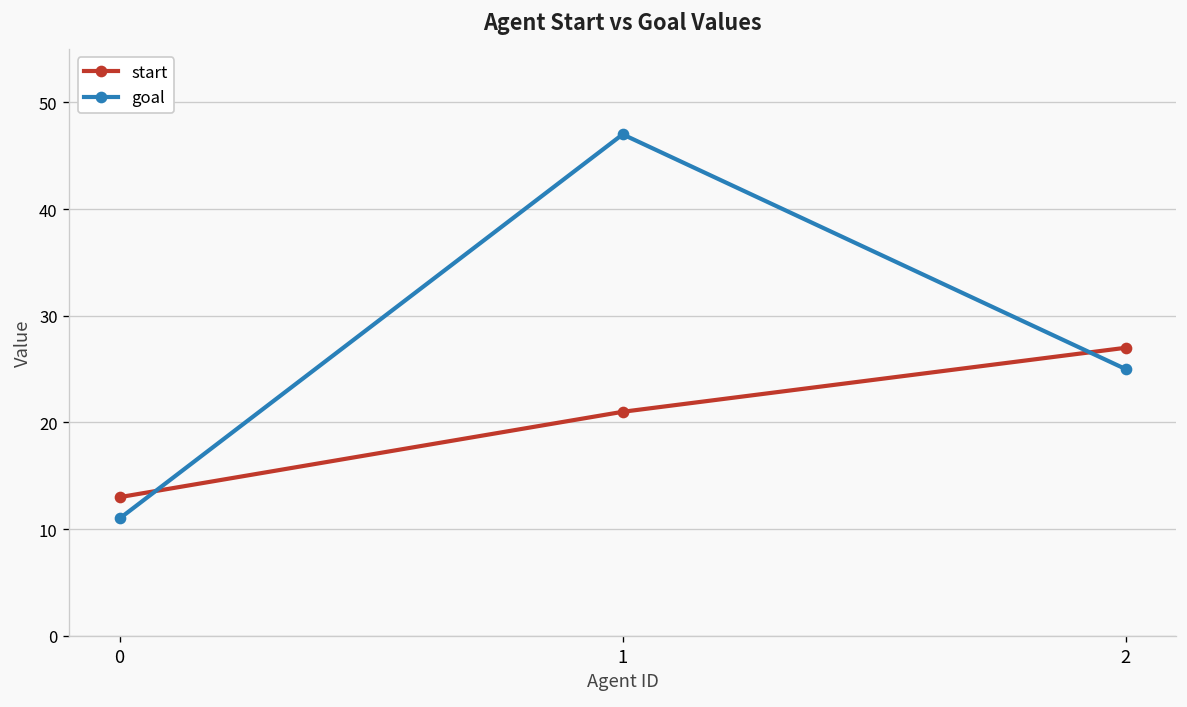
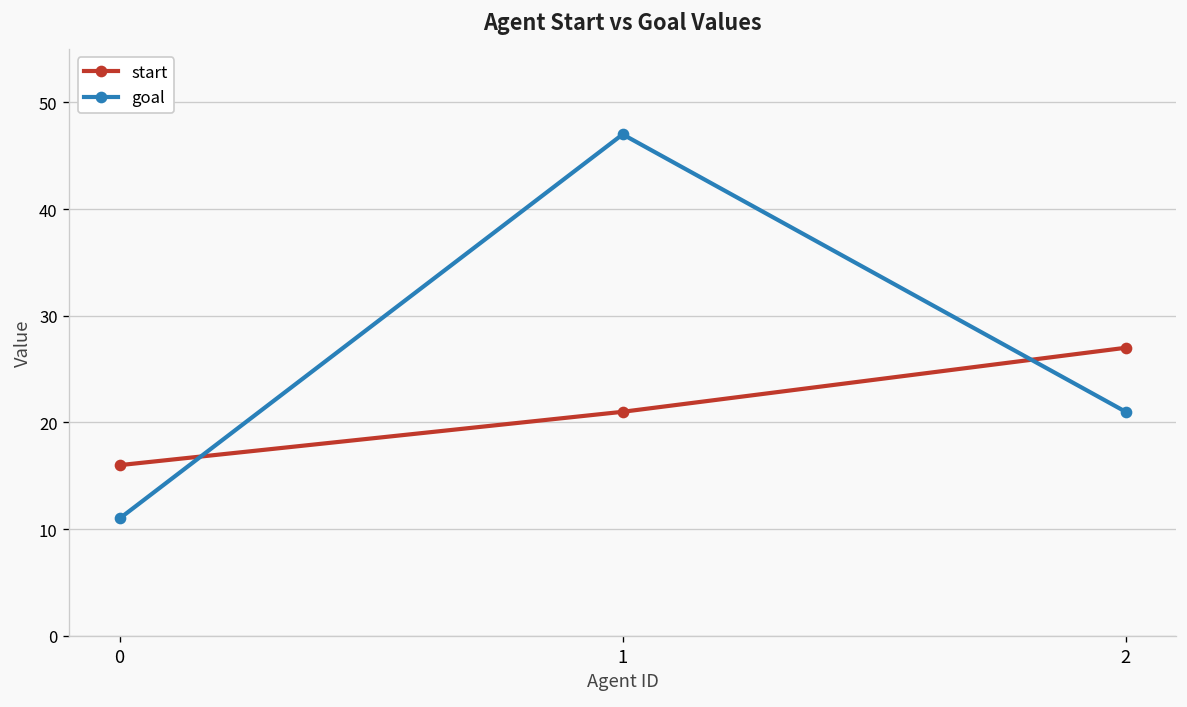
  {
    "start": {
-     "0": 13,
+     "0": 16,
      "1": 21,
      "2": 27
    },
    "goal": {
      "0": 11,
      "1": 47,
-     "2": 25
+     "2": 21
    }
  }
